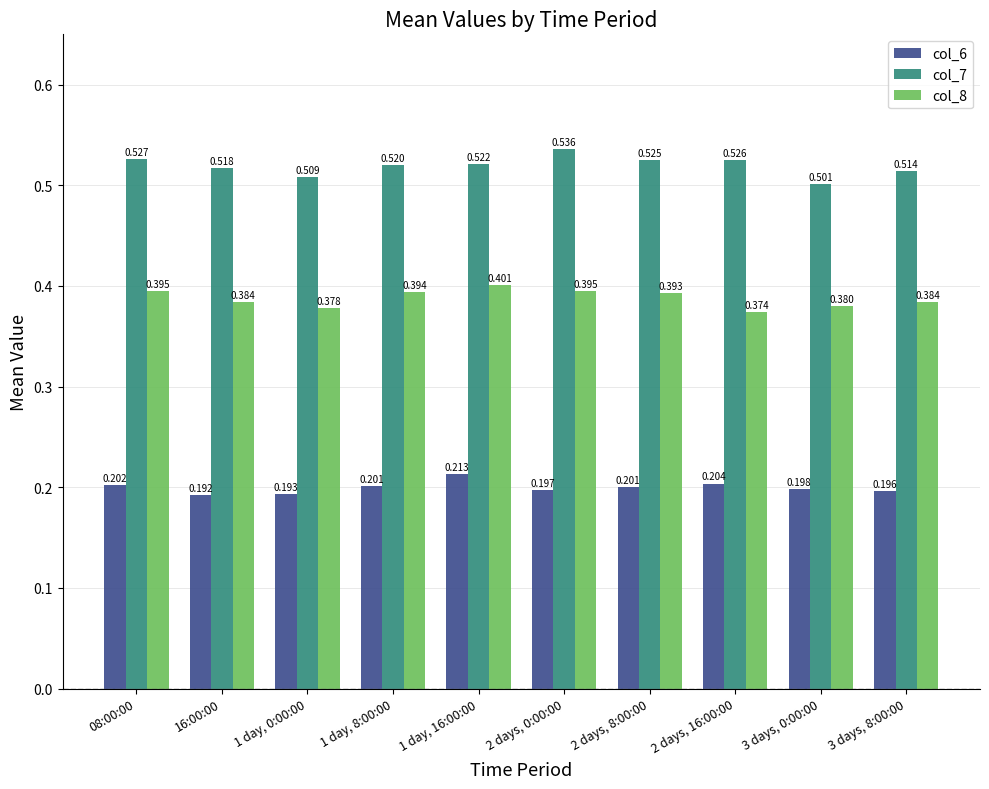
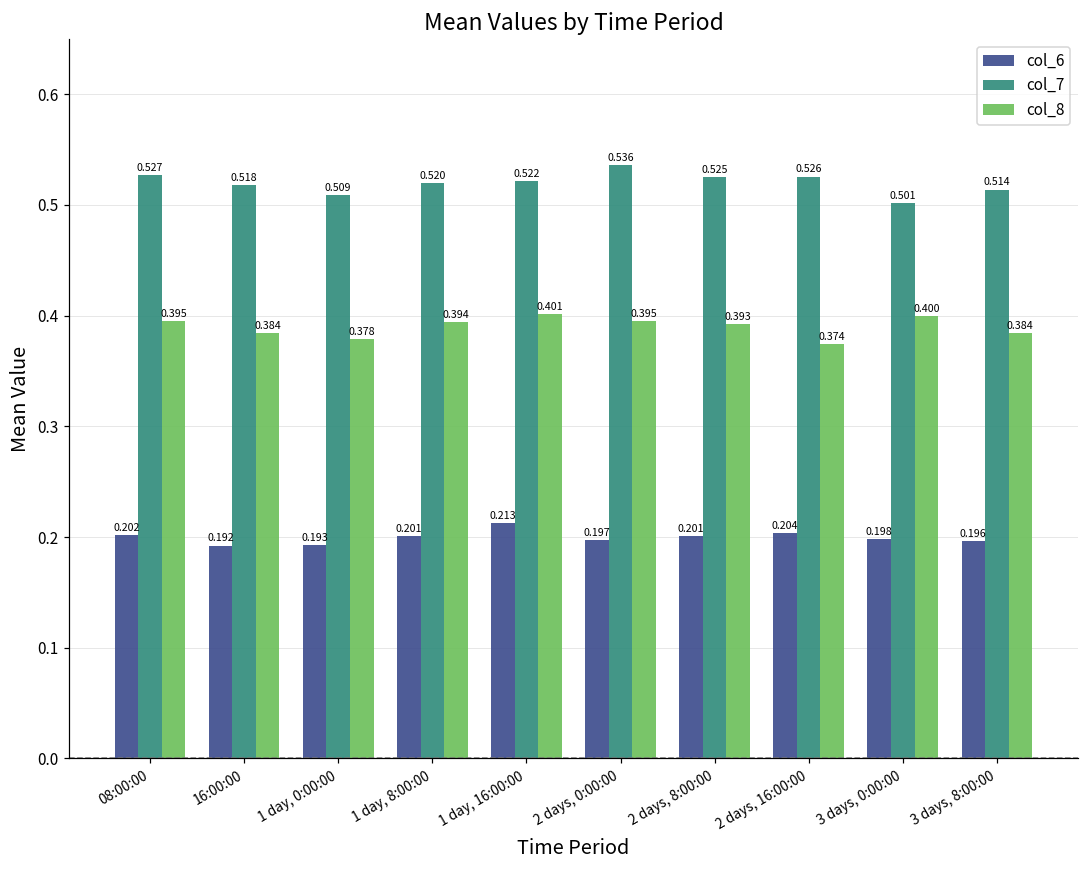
  {
    "col_6": {
      "08:00:00": 0.202,
      "16:00:00": 0.192,
      "1 day, 0:00:00": 0.193,
      "1 day, 8:00:00": 0.201,
      "1 day, 16:00:00": 0.213,
      "2 days, 0:00:00": 0.197,
      "2 days, 8:00:00": 0.201,
      "2 days, 16:00:00": 0.204,
      "3 days, 0:00:00": 0.198,
      "3 days, 8:00:00": 0.196
    },
    "col_7": {
      "08:00:00": 0.527,
      "16:00:00": 0.518,
      "1 day, 0:00:00": 0.509,
      "1 day, 8:00:00": 0.520,
      "1 day, 16:00:00": 0.522,
      "2 days, 0:00:00": 0.536,
      "2 days, 8:00:00": 0.525,
      "2 days, 16:00:00": 0.526,
      "3 days, 0:00:00": 0.501,
      "3 days, 8:00:00": 0.514
    },
    "col_8": {
      "08:00:00": 0.395,
      "16:00:00": 0.384,
      "1 day, 0:00:00": 0.378,
      "1 day, 8:00:00": 0.394,
      "1 day, 16:00:00": 0.401,
      "2 days, 0:00:00": 0.395,
      "2 days, 8:00:00": 0.393,
      "2 days, 16:00:00": 0.374,
-     "3 days, 0:00:00": 0.380,
+     "3 days, 0:00:00": 0.400,
      "3 days, 8:00:00": 0.384
    }
  }
